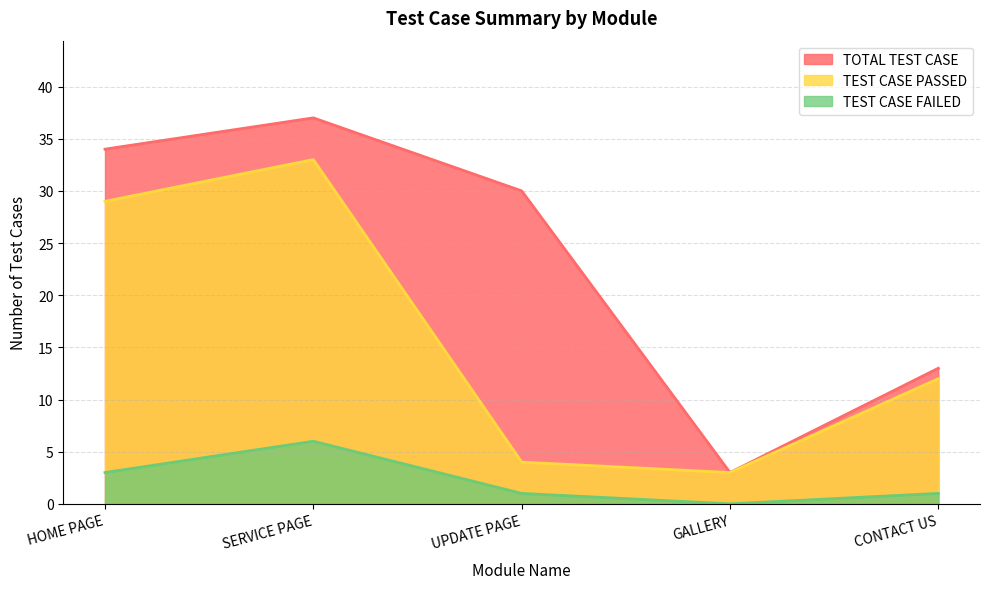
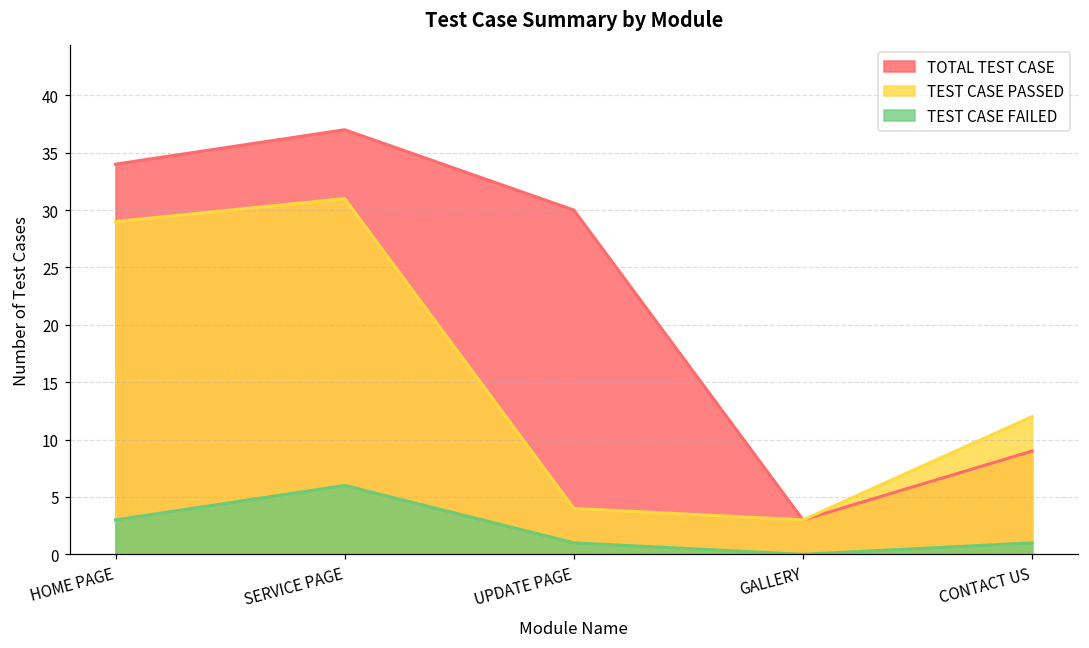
  {
    "TOTAL TEST CASE": {
      "HOME PAGE": 34,
      "SERVICE PAGE": 37,
      "UPDATE PAGE": 30,
-     "CONTACT US": 13
+     "CONTACT US": 9
    },
    "TEST CASE PASSED": {
      "HOME PAGE": 29,
-     "SERVICE PAGE": 33,
+     "SERVICE PAGE": 31,
      "UPDATE PAGE": 4,
      "CONTACT US": 12
    },
    "TEST CASE FAILED": {
      "HOME PAGE": 3,
      "SERVICE PAGE": 6,
      "UPDATE PAGE": 1,
      "GALLERY": 0,
      "CONTACT US": 1
    }
  }
